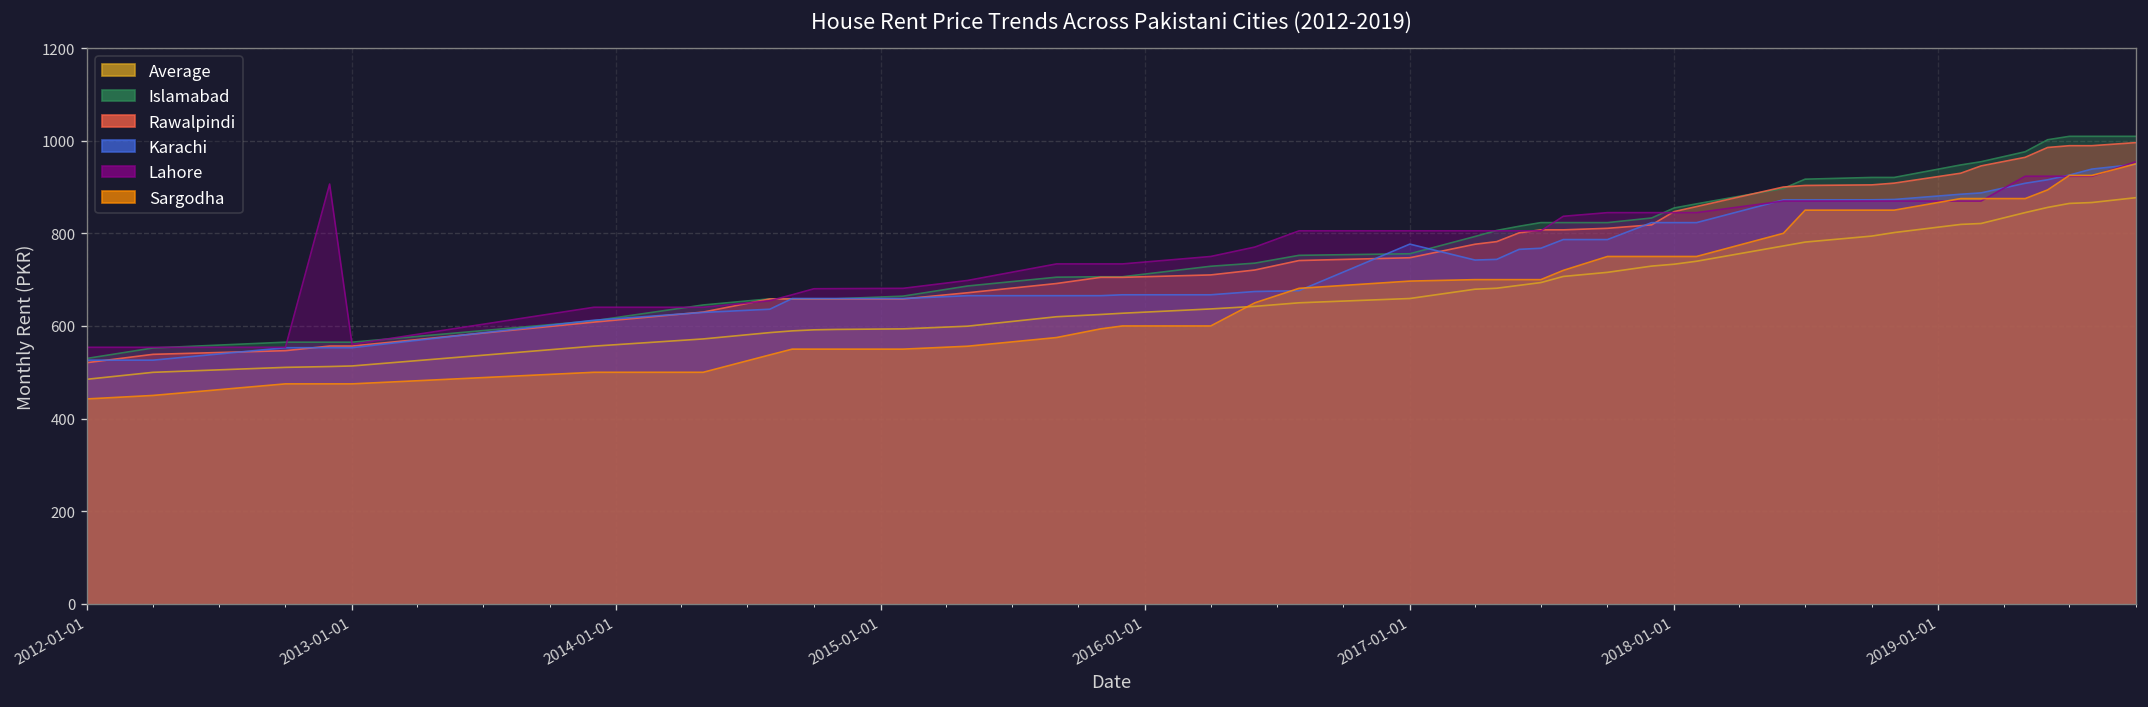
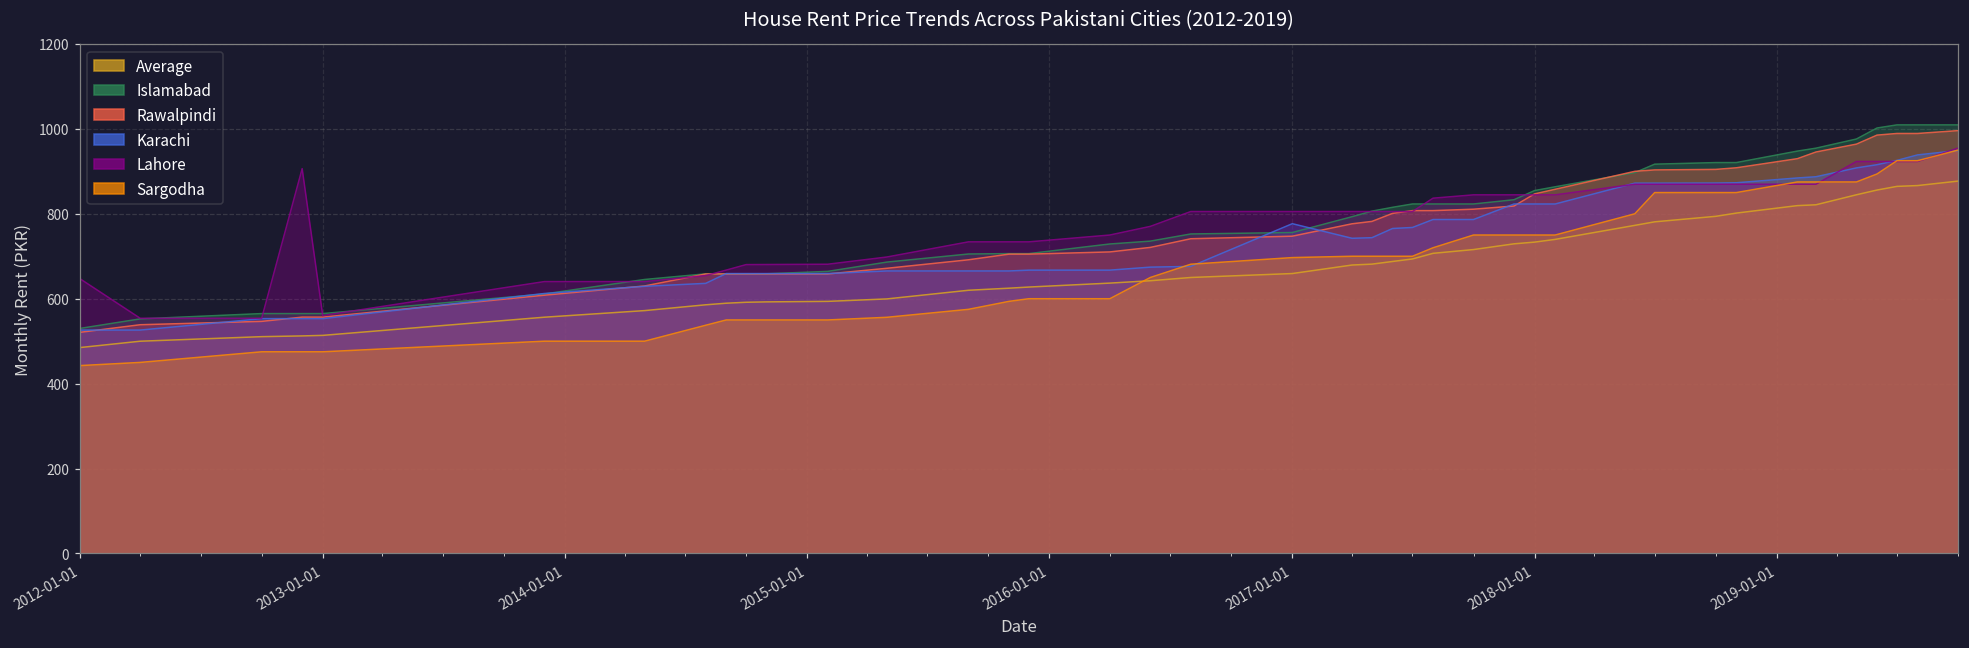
  {
    "Islamabad": {
      "2017-01-01": 760,
      "2018-01-01": 850
    },
    "Karachi": {
      "2017-01-01": 780,
      "2018-01-01": 820
    },
    "Lahore": {
-     "2012-01-01": 550,
+     "2012-01-01": 650,
      "2017-01-01": 810
    }
  }
